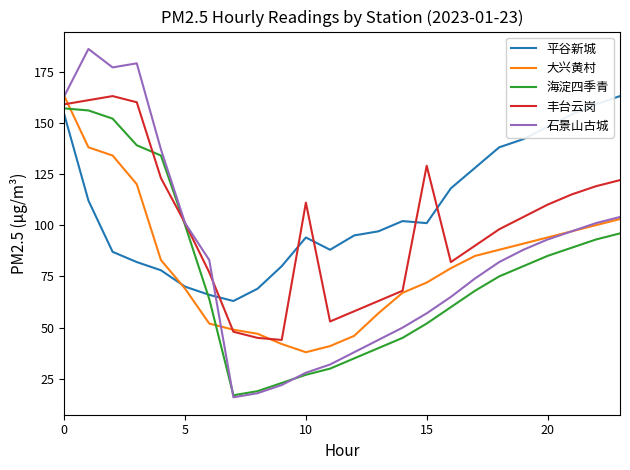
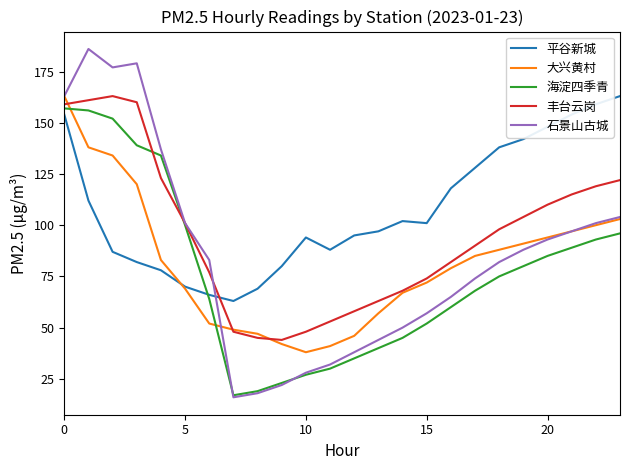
  {
    "平谷新城": {
      "0": 154,
      "10": 94,
      "15": 101
    },
    "大兴黄村": {
      "10": 38,
      "15": 72
    },
    "海淀四季青": {
      "0": 157,
      "15": 52,
      "20": 85
    },
    "丰台云岗": {
      "0": 159,
-     "10": 111,
-     "15": 129,
+     "10": 48,
+     "15": 74,
      "20": 110
    },
    "石景山古城": {
      "15": 57
    }
  }
